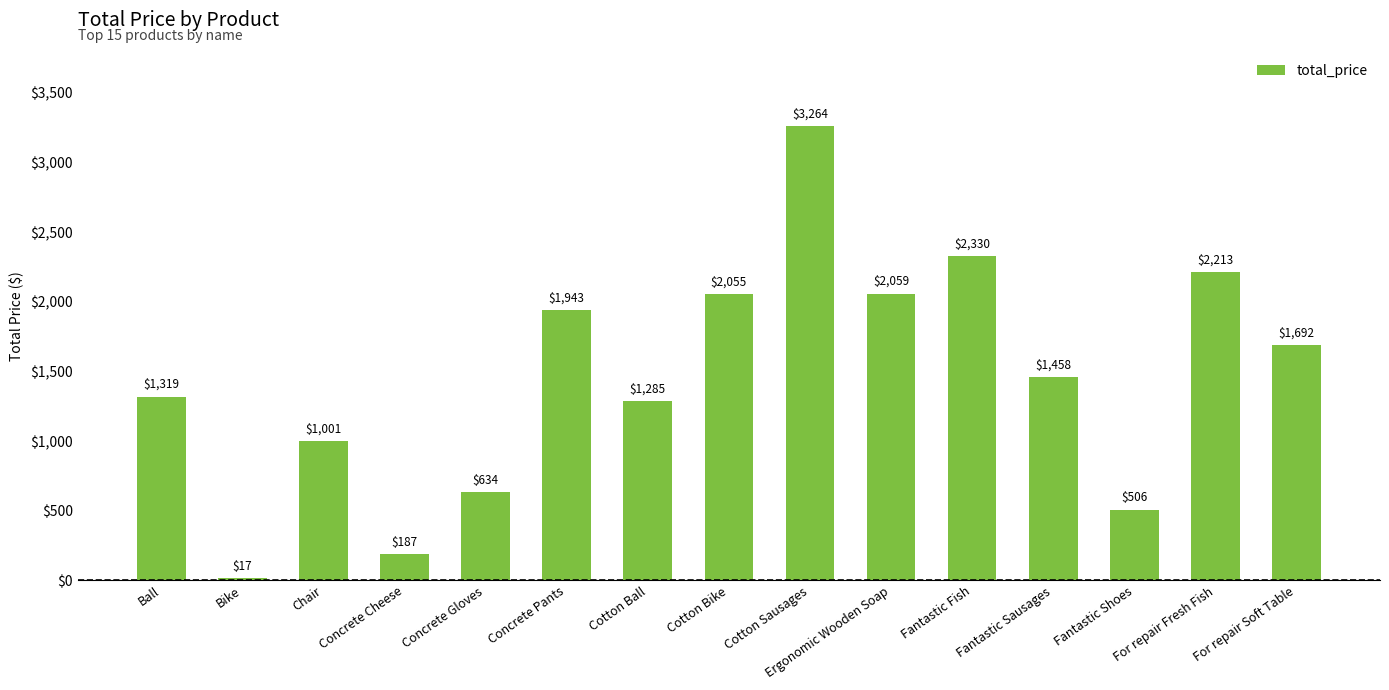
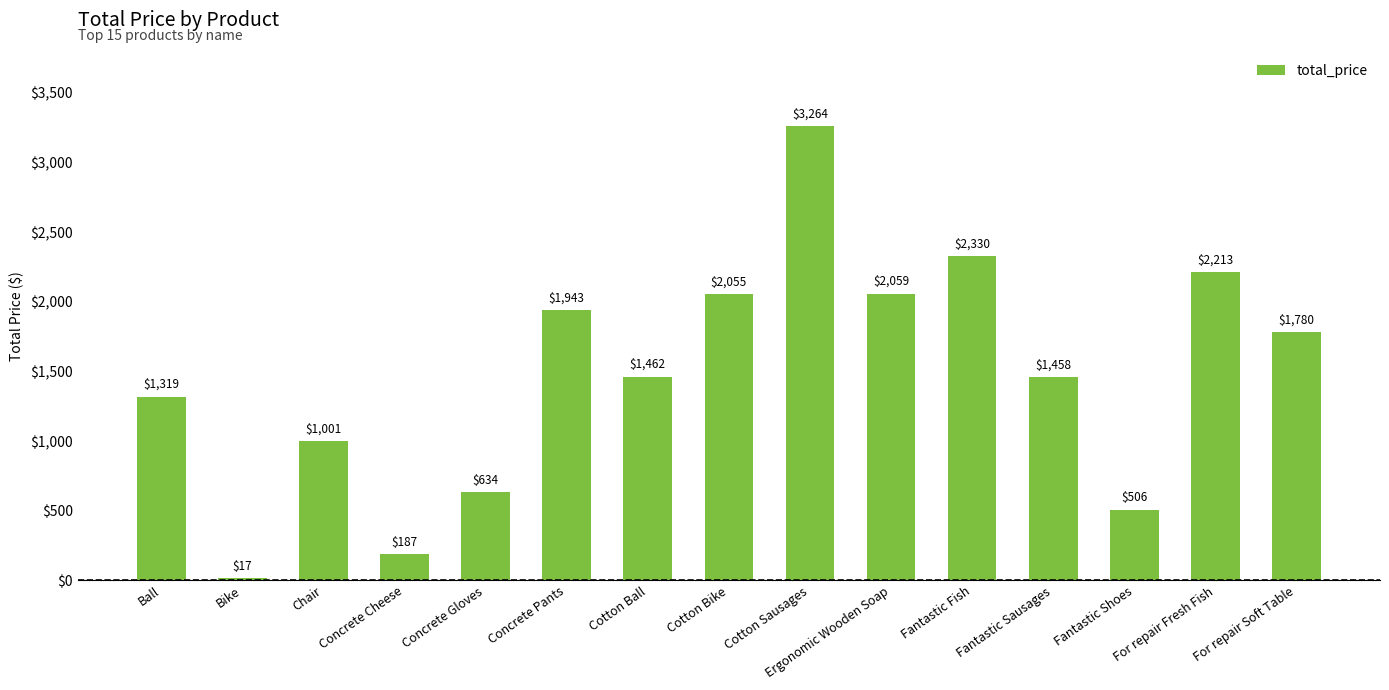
  {
    "Ball": "$1,319",
    "Bike": "$17",
    "Chair": "$1,001",
    "Concrete Cheese": "$187",
    "Concrete Gloves": "$634",
    "Concrete Pants": "$1,943",
-   "Cotton Ball": "$1,285",
+   "Cotton Ball": "$1,462",
    "Cotton Bike": "$2,055",
    "Cotton Sausages": "$3,264",
    "Ergonomic Wooden Soap": "$2,059",
    "Fantastic Fish": "$2,330",
    "Fantastic Sausages": "$1,458",
    "Fantastic Shoes": "$506",
    "For repair Fresh Fish": "$2,213",
-   "For repair Soft Table": "$1,692"
+   "For repair Soft Table": "$1,780"
  }
